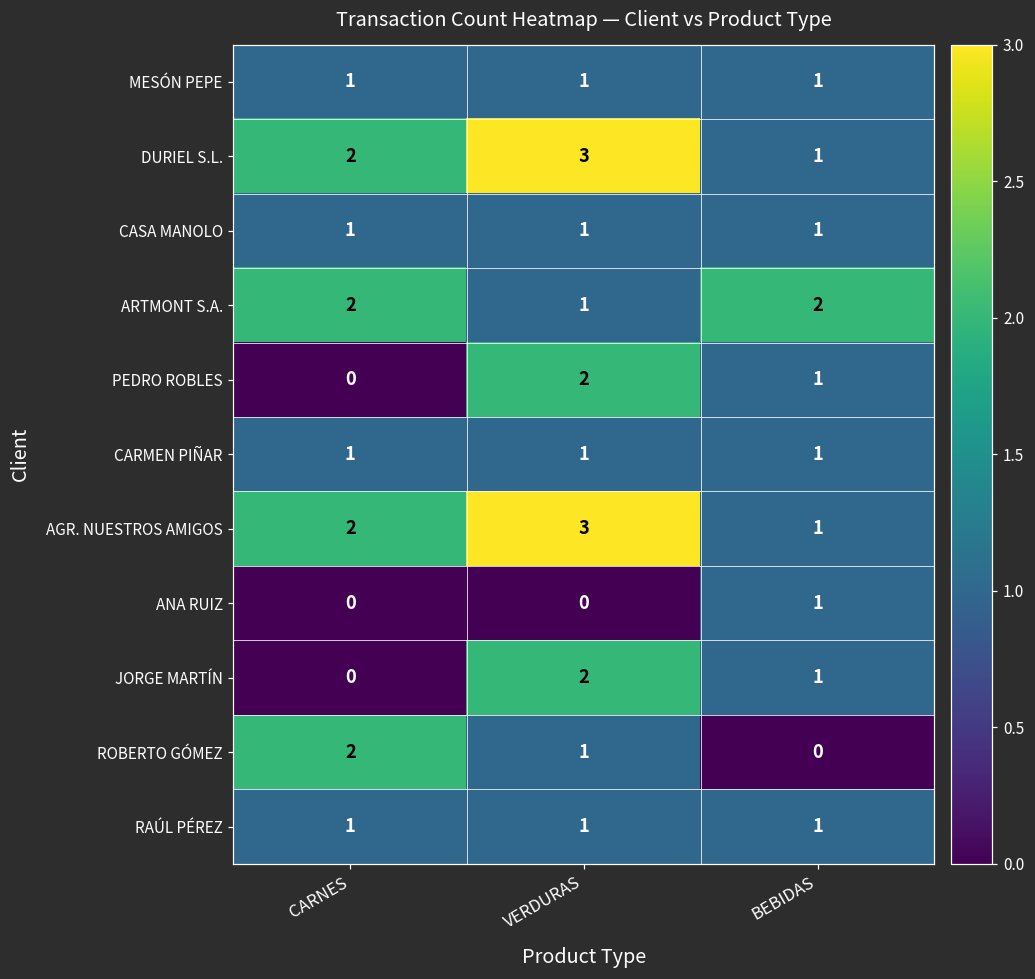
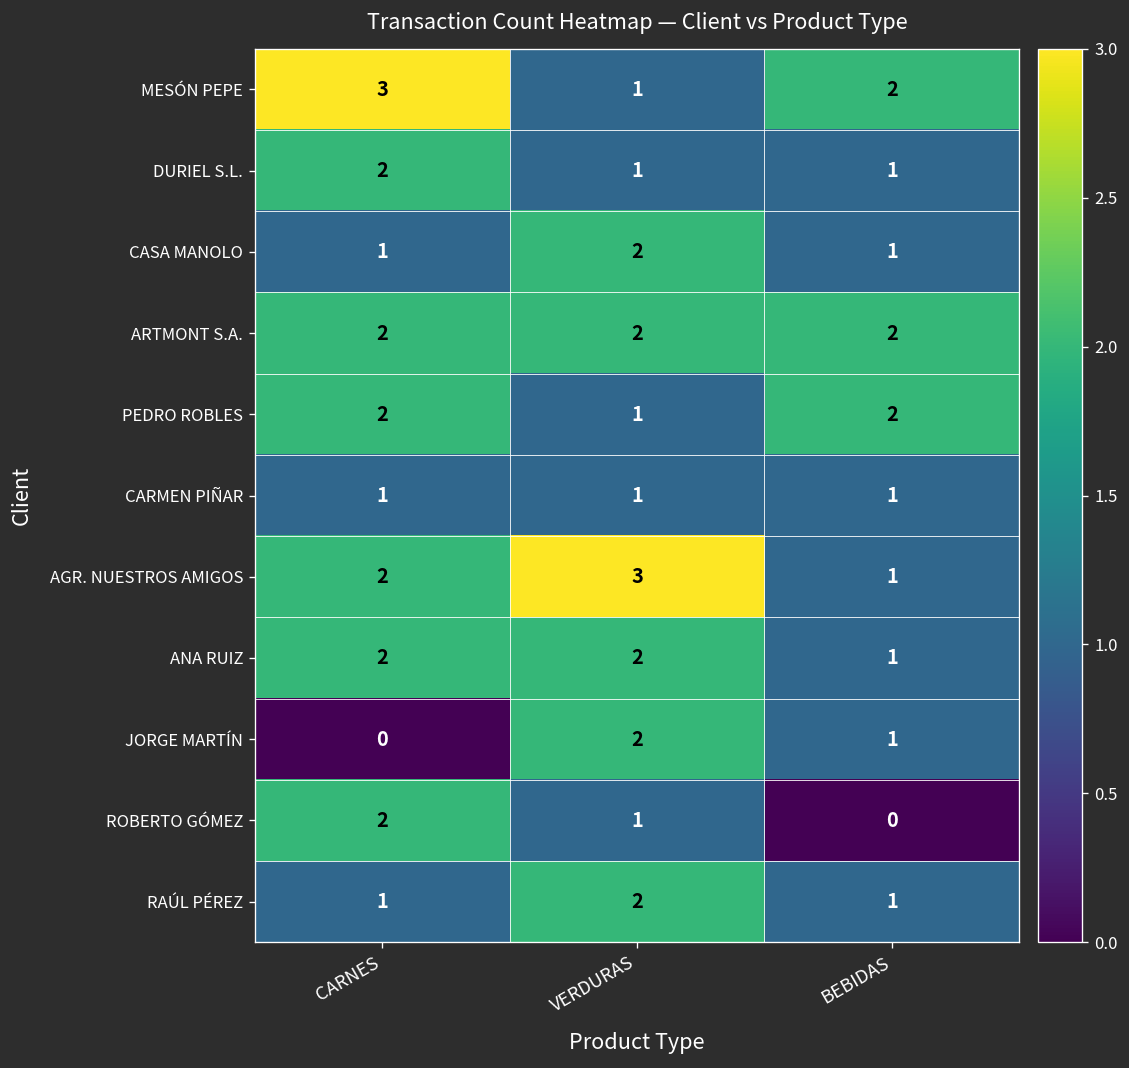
  {
    "MESÓN PEPE": {
-     "CARNES": 1,
+     "CARNES": 3,
      "VERDURAS": 1,
-     "BEBIDAS": 1
+     "BEBIDAS": 2
    },
    "DURIEL S.L.": {
      "CARNES": 2,
-     "VERDURAS": 3,
+     "VERDURAS": 1,
      "BEBIDAS": 1
    },
    "CASA MANOLO": {
      "CARNES": 1,
-     "VERDURAS": 1,
+     "VERDURAS": 2,
      "BEBIDAS": 1
    },
    "ARTMONT S.A.": {
      "CARNES": 2,
-     "VERDURAS": 1,
+     "VERDURAS": 2,
      "BEBIDAS": 2
    },
    "PEDRO ROBLES": {
-     "CARNES": 0,
-     "VERDURAS": 2,
-     "BEBIDAS": 1
+     "CARNES": 2,
+     "VERDURAS": 1,
+     "BEBIDAS": 2
    },
    "CARMEN PIÑAR": {
      "CARNES": 1,
      "VERDURAS": 1,
      "BEBIDAS": 1
    },
    "AGR. NUESTROS AMIGOS": {
      "CARNES": 2,
      "VERDURAS": 3,
      "BEBIDAS": 1
    },
    "ANA RUIZ": {
-     "CARNES": 0,
-     "VERDURAS": 0,
+     "CARNES": 2,
+     "VERDURAS": 2,
      "BEBIDAS": 1
    },
    "JORGE MARTÍN": {
      "CARNES": 0,
      "VERDURAS": 2,
      "BEBIDAS": 1
    },
    "ROBERTO GÓMEZ": {
      "CARNES": 2,
      "VERDURAS": 1,
      "BEBIDAS": 0
    },
    "RAÚL PÉREZ": {
      "CARNES": 1,
-     "VERDURAS": 1,
+     "VERDURAS": 2,
      "BEBIDAS": 1
    }
  }
